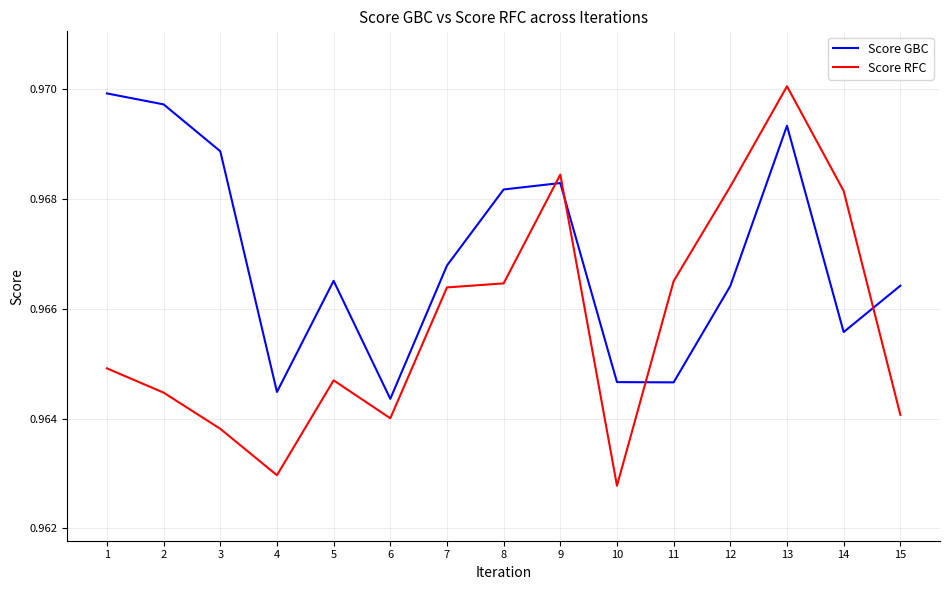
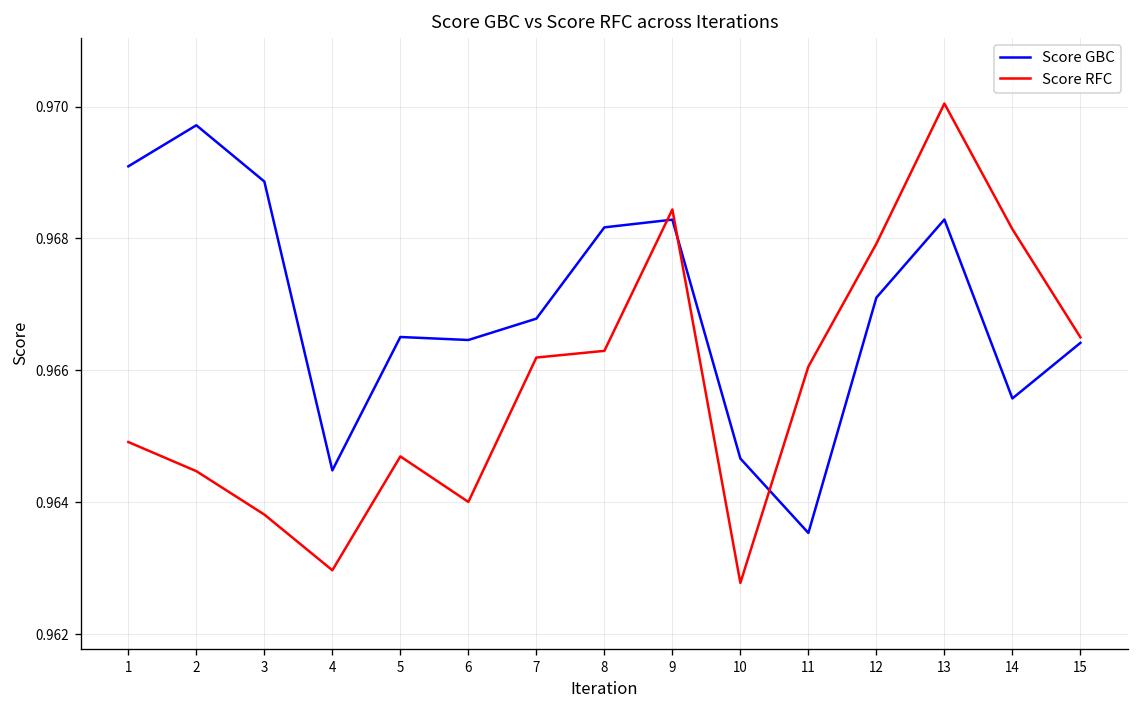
  {
    "Score GBC": {
-     "1": 0.9699,
+     "1": 0.9691,
      "2": 0.9697,
      "3": 0.9689,
      "4": 0.9645,
      "5": 0.9665,
-     "6": 0.9644,
+     "6": 0.9665,
      "7": 0.9668,
      "8": 0.9682,
      "9": 0.9683,
      "10": 0.9647,
-     "11": 0.9647,
-     "12": 0.9664,
-     "13": 0.9693,
+     "11": 0.9635,
+     "12": 0.9671,
+     "13": 0.9683,
      "14": 0.9656,
      "15": 0.9664
    },
    "Score RFC": {
      "1": 0.9649,
      "2": 0.9645,
      "3": 0.9638,
      "4": 0.9630,
      "5": 0.9647,
      "6": 0.9640,
-     "7": 0.9664,
-     "8": 0.9665,
+     "7": 0.9662,
+     "8": 0.9663,
      "9": 0.9684,
      "10": 0.9628,
-     "11": 0.9665,
-     "12": 0.9682,
+     "11": 0.9661,
+     "12": 0.9679,
      "13": 0.9700,
      "14": 0.9681,
-     "15": 0.9641
+     "15": 0.9665
    }
  }
